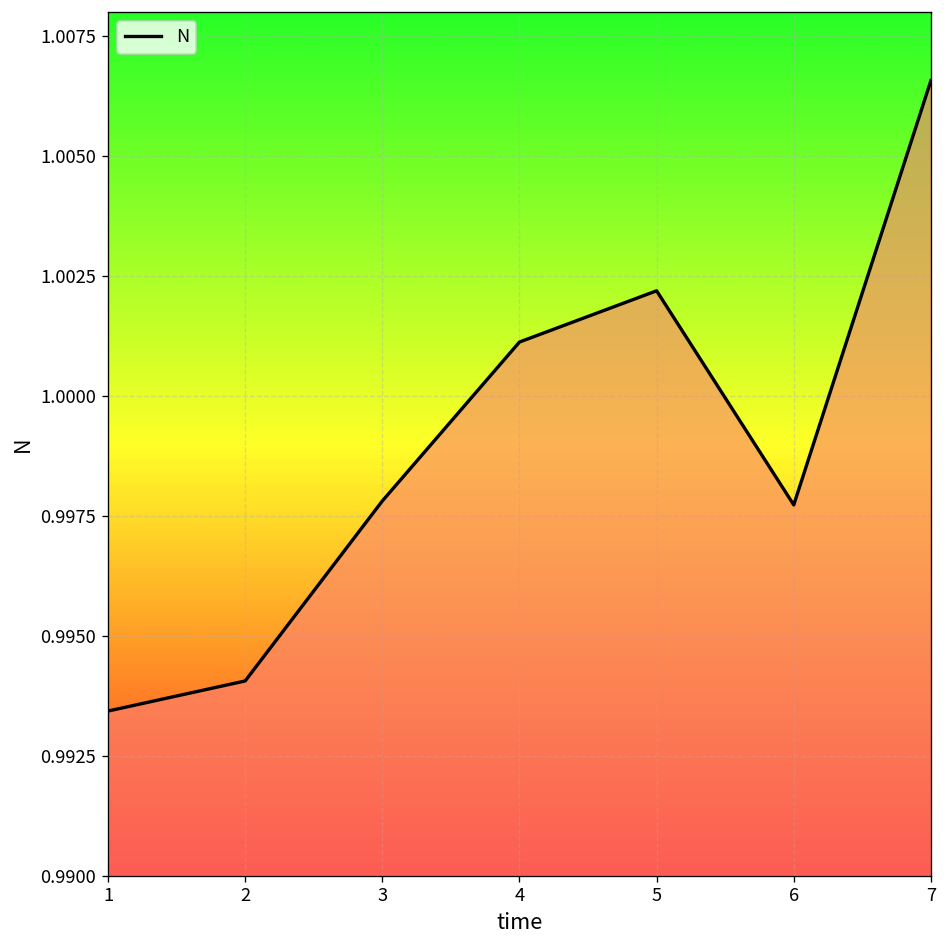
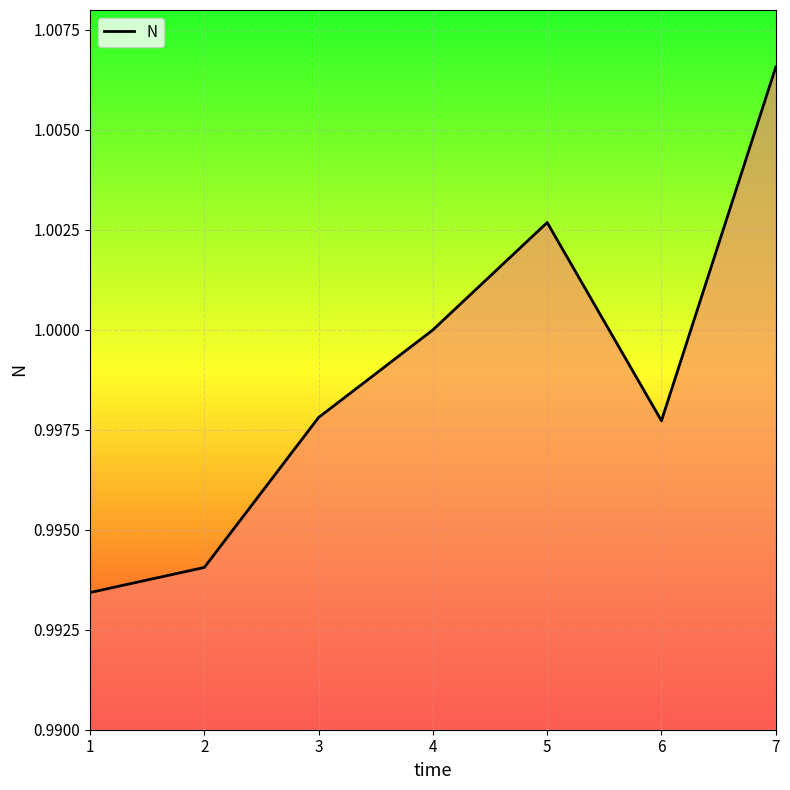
  {
    "1": 0.9934,
    "2": 0.9941,
    "3": 0.9978,
-   "4": 1.0011,
-   "5": 1.0022,
+   "4": 1.0000,
+   "5": 1.0027,
    "6": 0.9977,
    "7": 1.0066
  }
